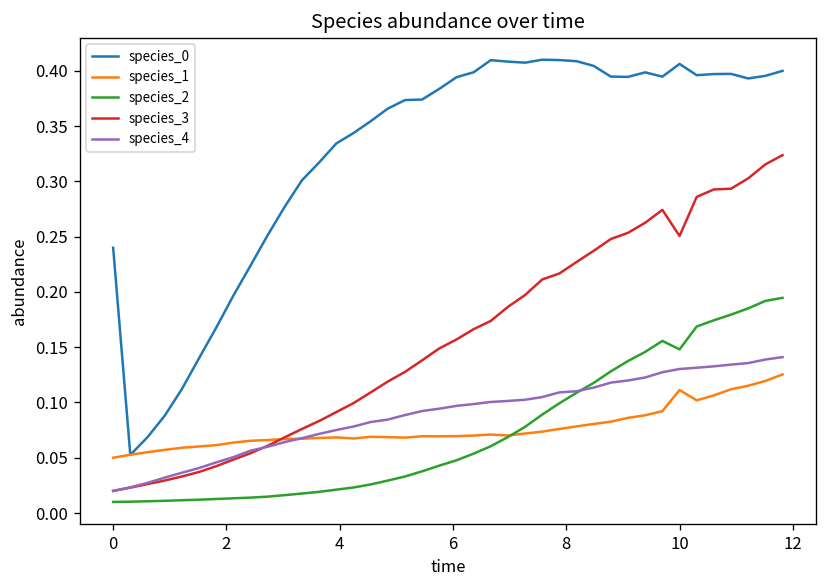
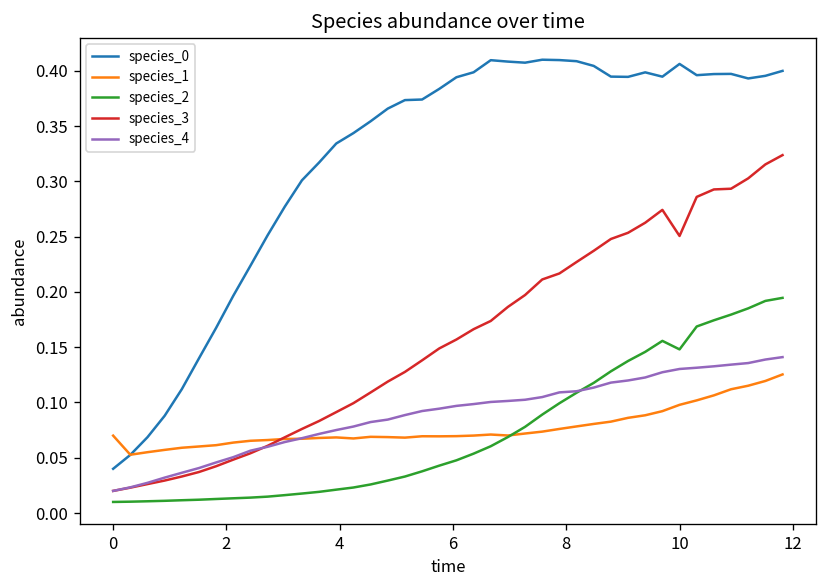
  {
    "species_0": {
-     "0": 0.24,
+     "0": 0.04,
      "10": 0.41
    },
    "species_1": {
-     "0": 0.05,
-     "10": 0.11
+     "0": 0.07,
+     "10": 0.10
    },
    "species_2": {
      "0": 0.01,
      "10": 0.15
    },
    "species_3": {
      "10": 0.25
    },
    "species_4": {
      "10": 0.13
    }
  }
